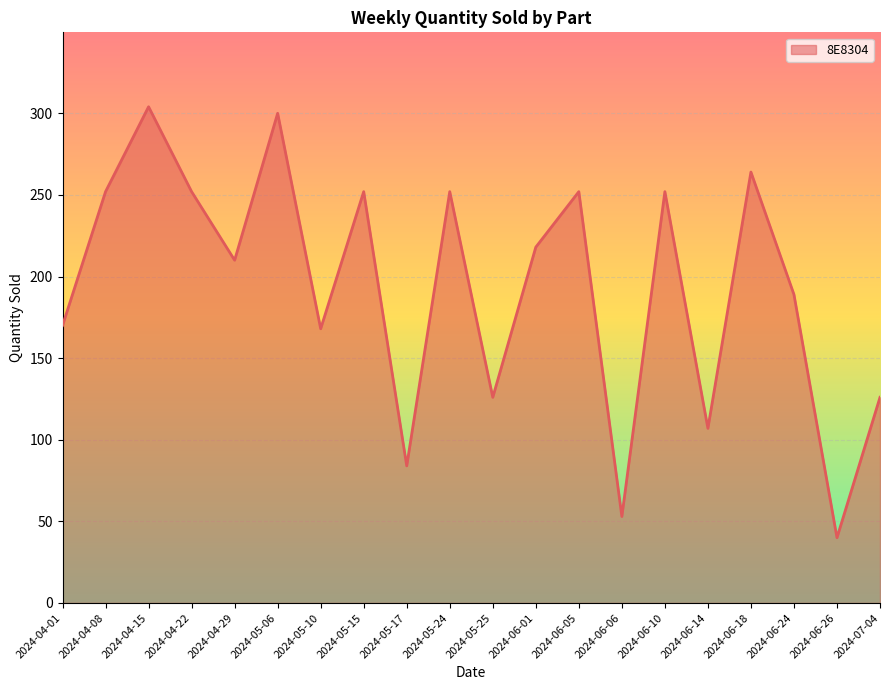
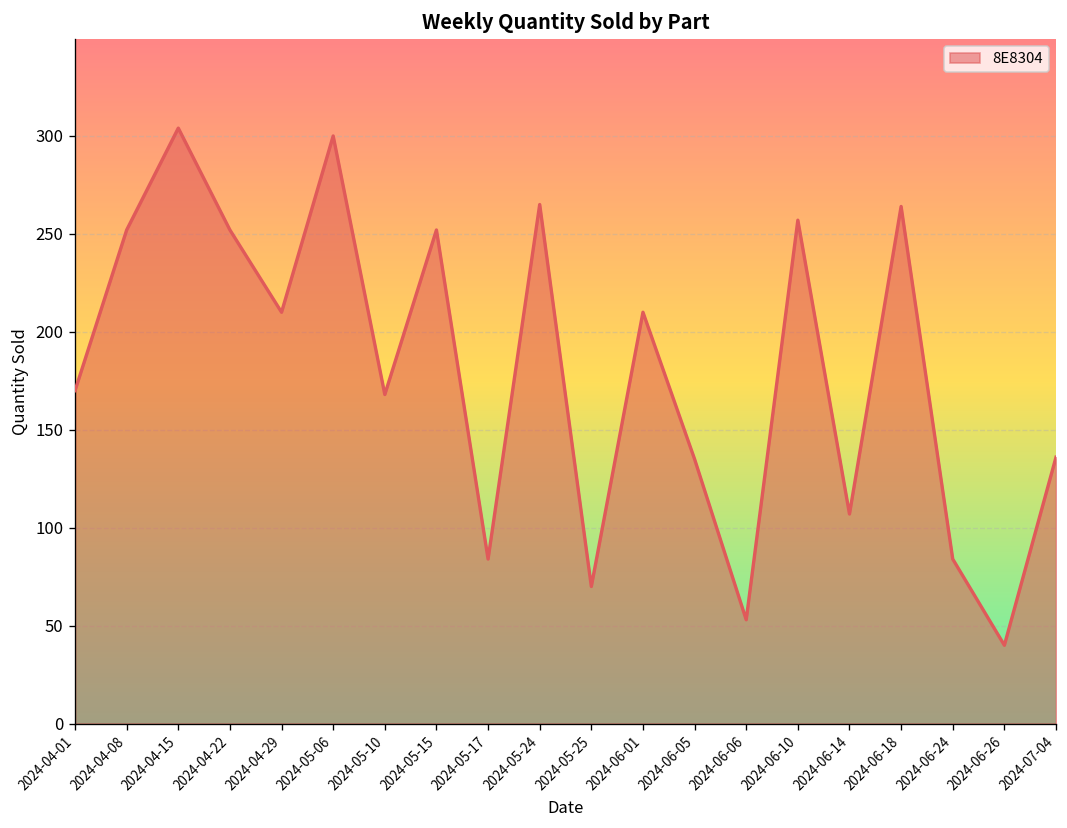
  {
    "2024-04-01": 170,
    "2024-04-08": 252,
    "2024-04-15": 304,
    "2024-04-22": 252,
    "2024-04-29": 210,
    "2024-05-06": 300,
    "2024-05-10": 168,
    "2024-05-15": 252,
    "2024-05-17": 84,
-   "2024-05-24": 252,
-   "2024-05-25": 126,
-   "2024-06-01": 218,
-   "2024-06-05": 252,
+   "2024-05-24": 265,
+   "2024-05-25": 70,
+   "2024-06-01": 210,
+   "2024-06-05": 135,
    "2024-06-06": 53,
-   "2024-06-10": 252,
+   "2024-06-10": 257,
    "2024-06-14": 107,
    "2024-06-18": 264,
-   "2024-06-24": 189,
+   "2024-06-24": 84,
    "2024-06-26": 40,
-   "2024-07-04": 126
+   "2024-07-04": 136
  }
